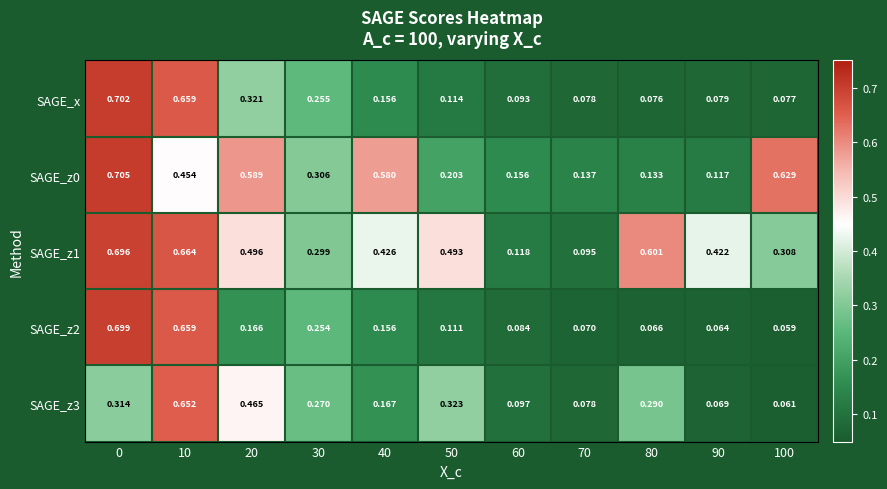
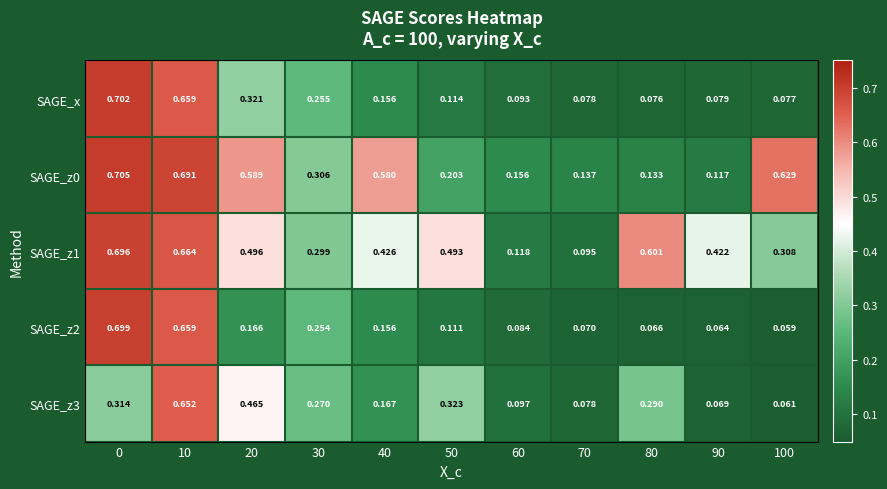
  {
    "SAGE_x": {
      "0": 0.702,
      "10": 0.659,
      "20": 0.321,
      "30": 0.255,
      "40": 0.156,
      "50": 0.114,
      "60": 0.093,
      "70": 0.078,
      "80": 0.076,
      "90": 0.079,
      "100": 0.077
    },
    "SAGE_z0": {
      "0": 0.705,
-     "10": 0.454,
+     "10": 0.691,
      "20": 0.589,
      "30": 0.306,
      "40": 0.580,
      "50": 0.203,
      "60": 0.156,
      "70": 0.137,
      "80": 0.133,
      "90": 0.117,
      "100": 0.629
    },
    "SAGE_z1": {
      "0": 0.696,
      "10": 0.664,
      "20": 0.496,
      "30": 0.299,
      "40": 0.426,
      "50": 0.493,
      "60": 0.118,
      "70": 0.095,
      "80": 0.601,
      "90": 0.422,
      "100": 0.308
    },
    "SAGE_z2": {
      "0": 0.699,
      "10": 0.659,
      "20": 0.166,
      "30": 0.254,
      "40": 0.156,
      "50": 0.111,
      "60": 0.084,
      "70": 0.070,
      "80": 0.066,
      "90": 0.064,
      "100": 0.059
    },
    "SAGE_z3": {
      "0": 0.314,
      "10": 0.652,
      "20": 0.465,
      "30": 0.270,
      "40": 0.167,
      "50": 0.323,
      "60": 0.097,
      "70": 0.078,
      "80": 0.290,
      "90": 0.069,
      "100": 0.061
    }
  }
